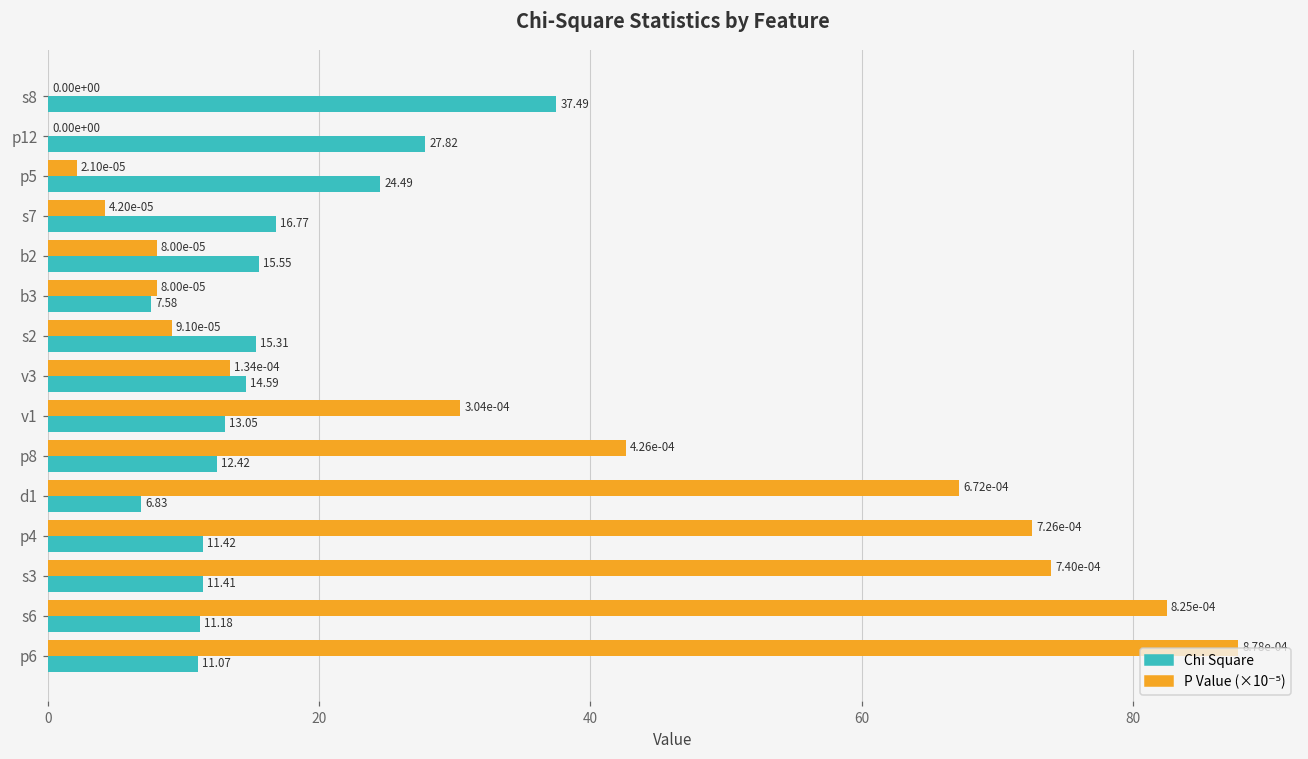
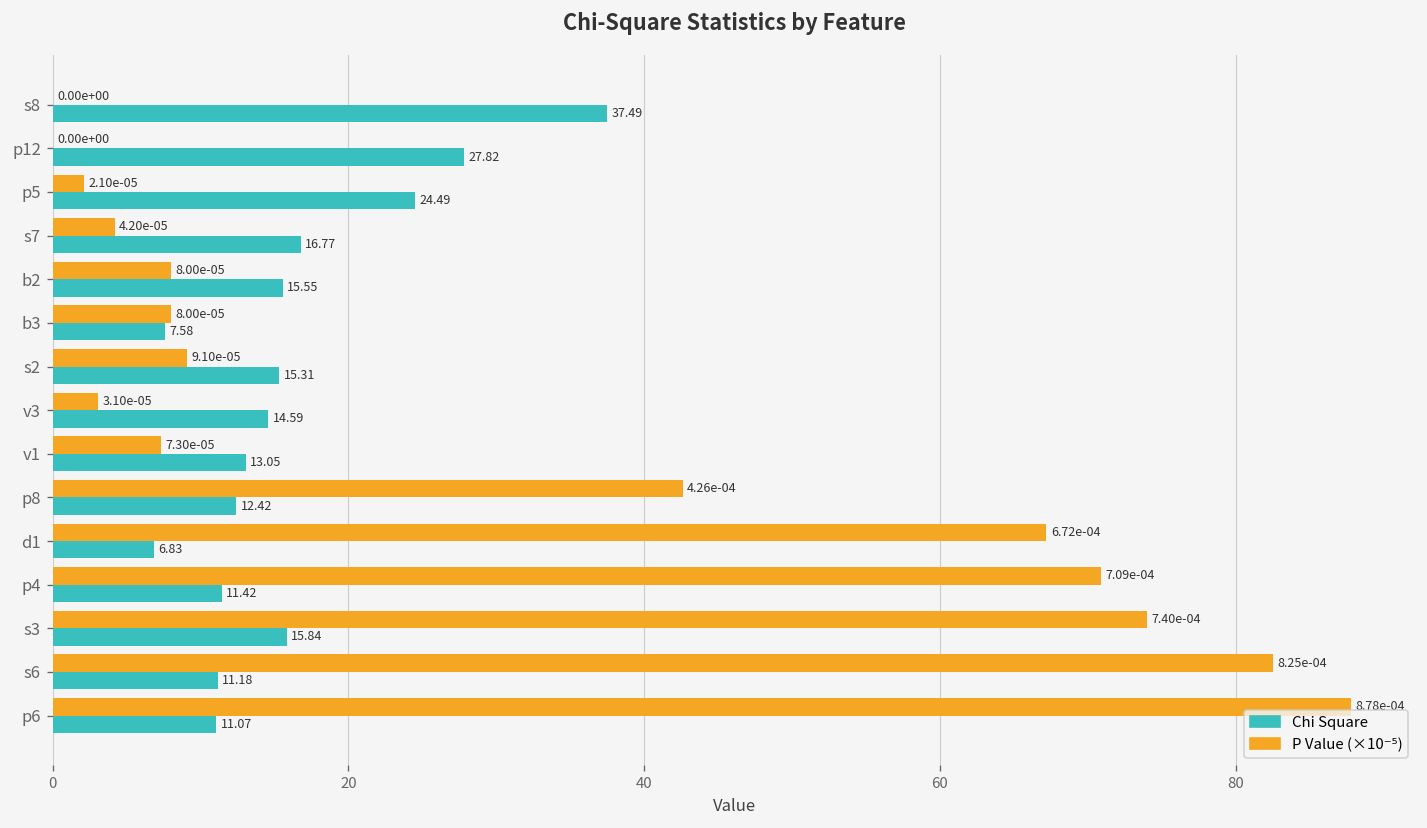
  {
    "Chi Square": {
      "s8": "37.49",
      "p12": "27.82",
      "p5": "24.49",
      "s7": "16.77",
      "b2": "15.55",
      "b3": "7.58",
      "s2": "15.31",
      "v3": "14.59",
      "v1": "13.05",
      "p8": "12.42",
      "d1": "6.83",
      "p4": "11.42",
-     "s3": "11.41",
+     "s3": "15.84",
      "s6": "11.18",
      "p6": "11.07"
    },
    "P Value (×10⁻⁵)": {
      "s8": "0.00e+00",
      "p12": "0.00e+00",
-     "v3": "1.34e-04",
-     "v1": "3.04e-04",
-     "p4": "7.26e-04"
+     "v3": "3.10e-05",
+     "v1": "7.30e-05",
+     "p4": "7.09e-04"
    }
  }
